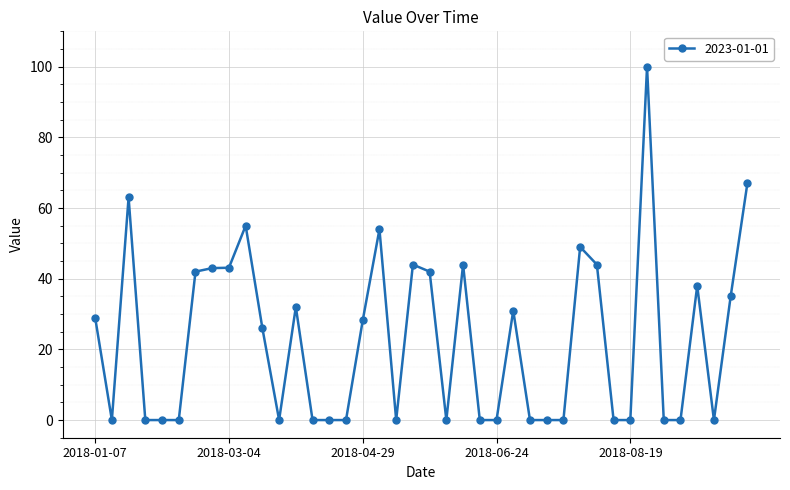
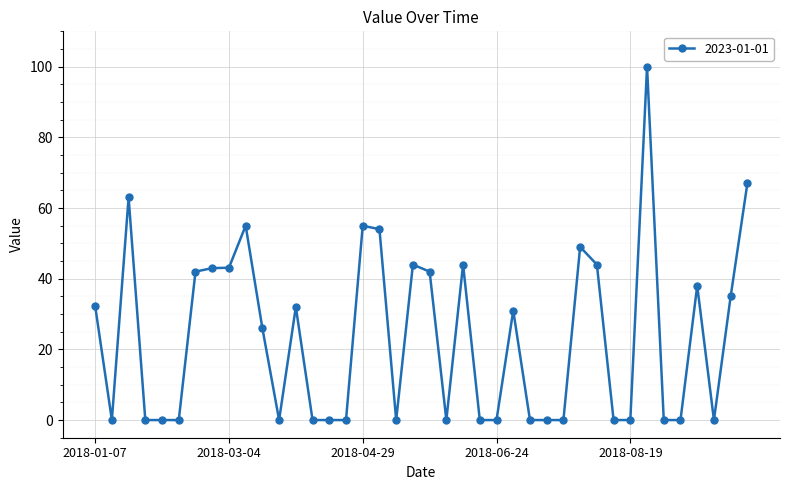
  {
-   "2018-01-07": 29,
+   "2018-01-07": 32,
    "2018-03-04": 43,
-   "2018-04-29": 28,
+   "2018-04-29": 55,
    "2018-06-24": 0,
    "2018-08-19": 0
  }
